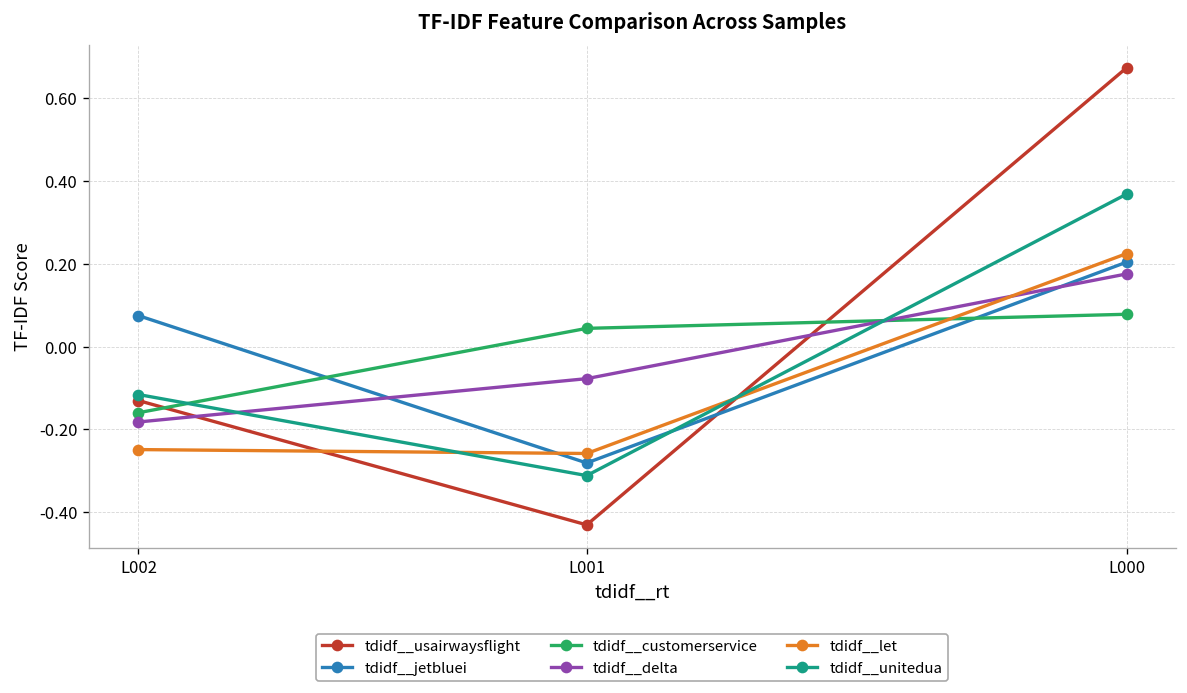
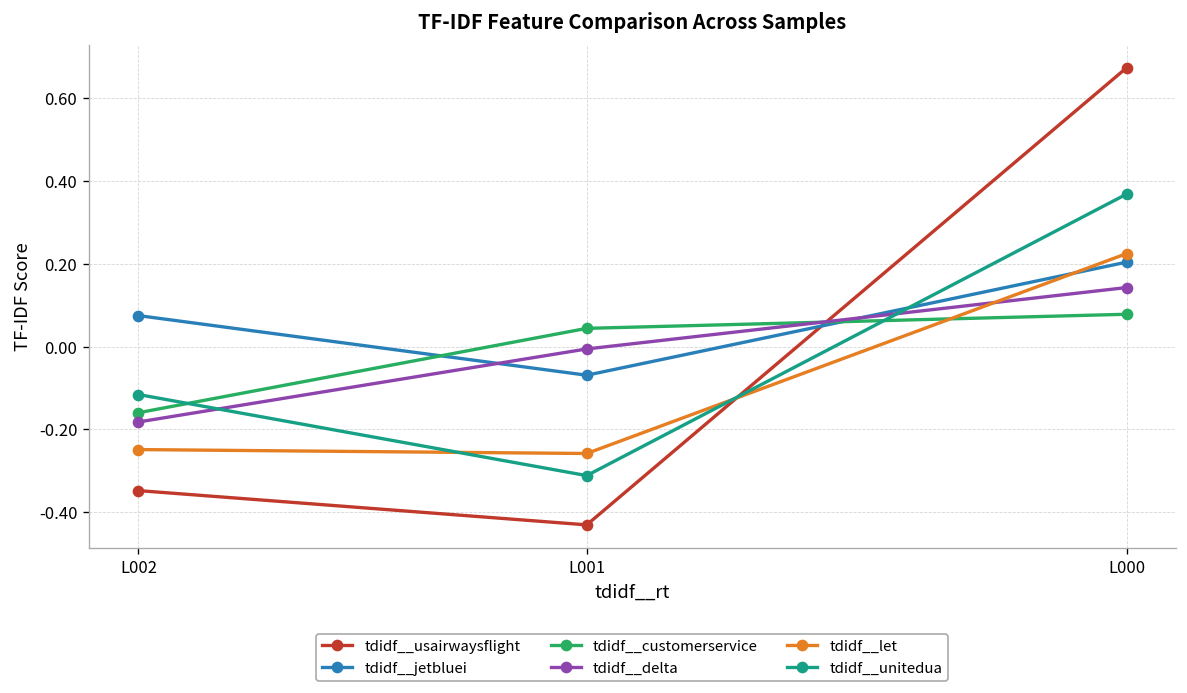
  {
    "tdidf__usairwaysflight": {
-     "L002": -0.13,
+     "L002": -0.35,
      "L001": -0.43,
      "L000": 0.67
    },
    "tdidf__jetbluei": {
      "L002": 0.07,
-     "L001": -0.28,
+     "L001": -0.07,
      "L000": 0.20
    },
    "tdidf__delta": {
      "L002": -0.18,
-     "L001": -0.08,
-     "L000": 0.18
+     "L001": -0.01,
+     "L000": 0.14
    },
    "tdidf__let": {
      "L002": -0.25,
      "L001": -0.26,
      "L000": 0.22
    }
  }
